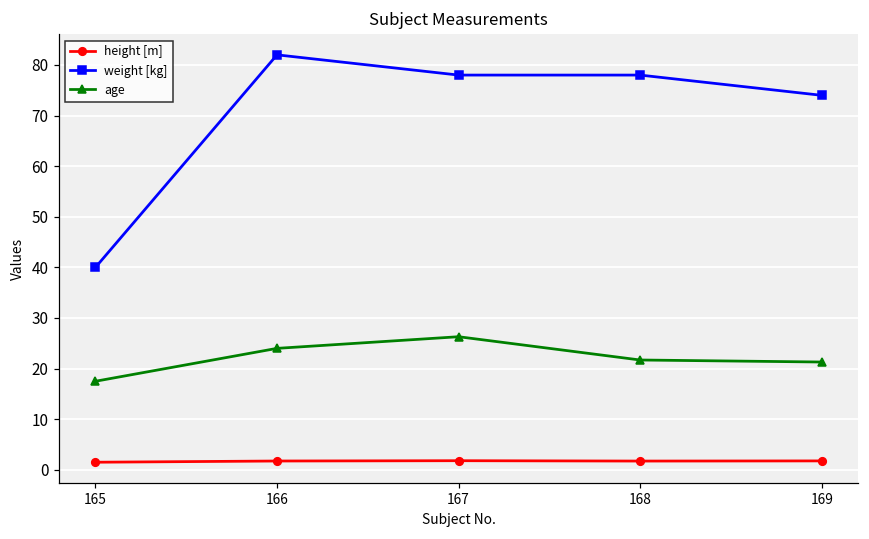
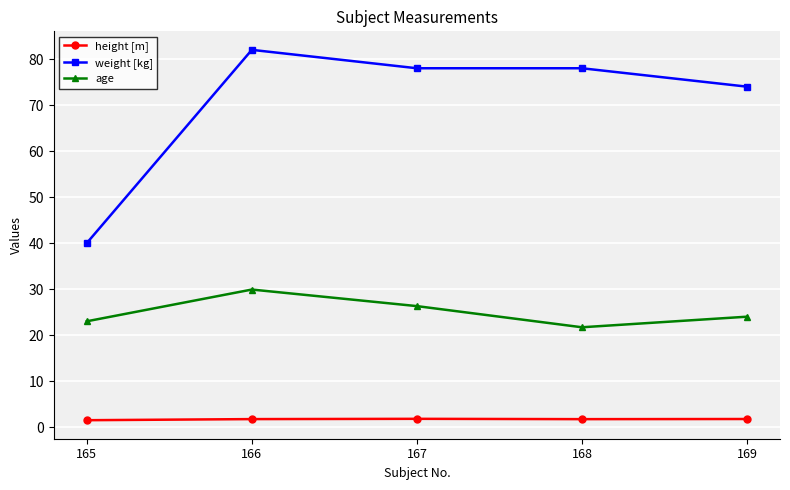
  {
    "height [m]": {
      "165": 2,
      "166": 2,
      "167": 2,
      "168": 2,
      "169": 2
    },
    "weight [kg]": {
      "165": 40,
      "166": 82,
      "167": 78,
      "168": 78,
      "169": 74
    },
    "age": {
-     "165": 18,
-     "166": 24,
+     "165": 23,
+     "166": 30,
      "167": 26,
      "168": 22,
-     "169": 21
+     "169": 24
    }
  }
